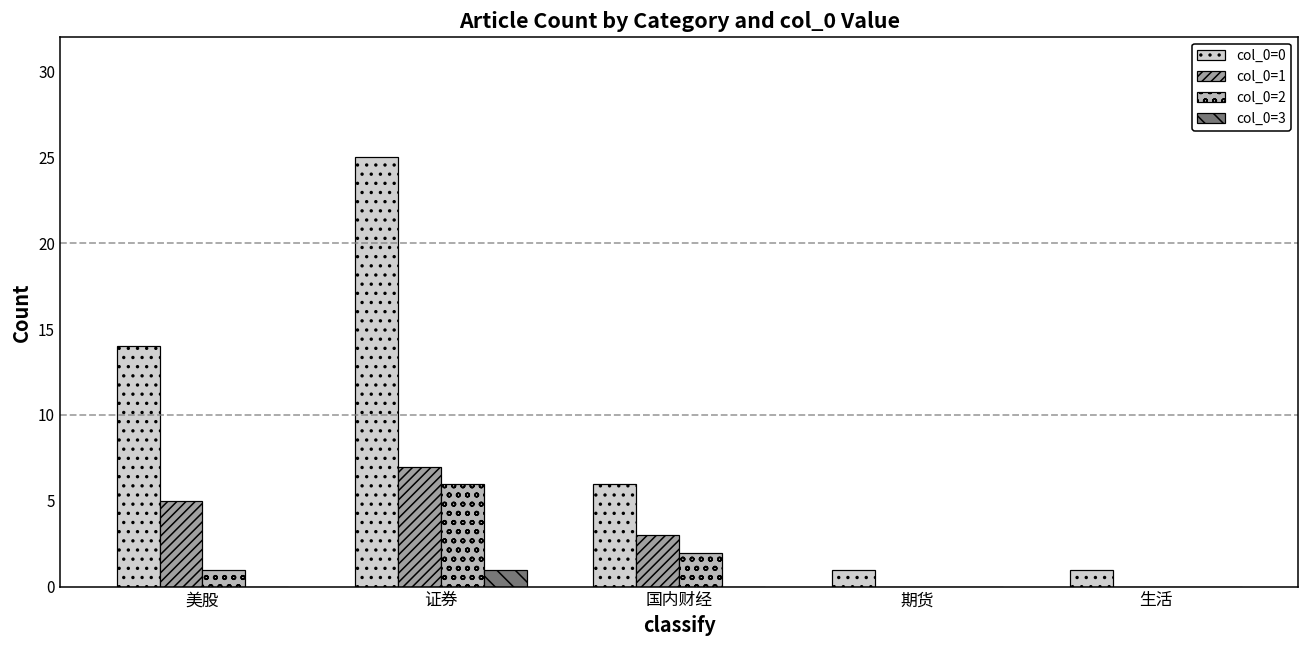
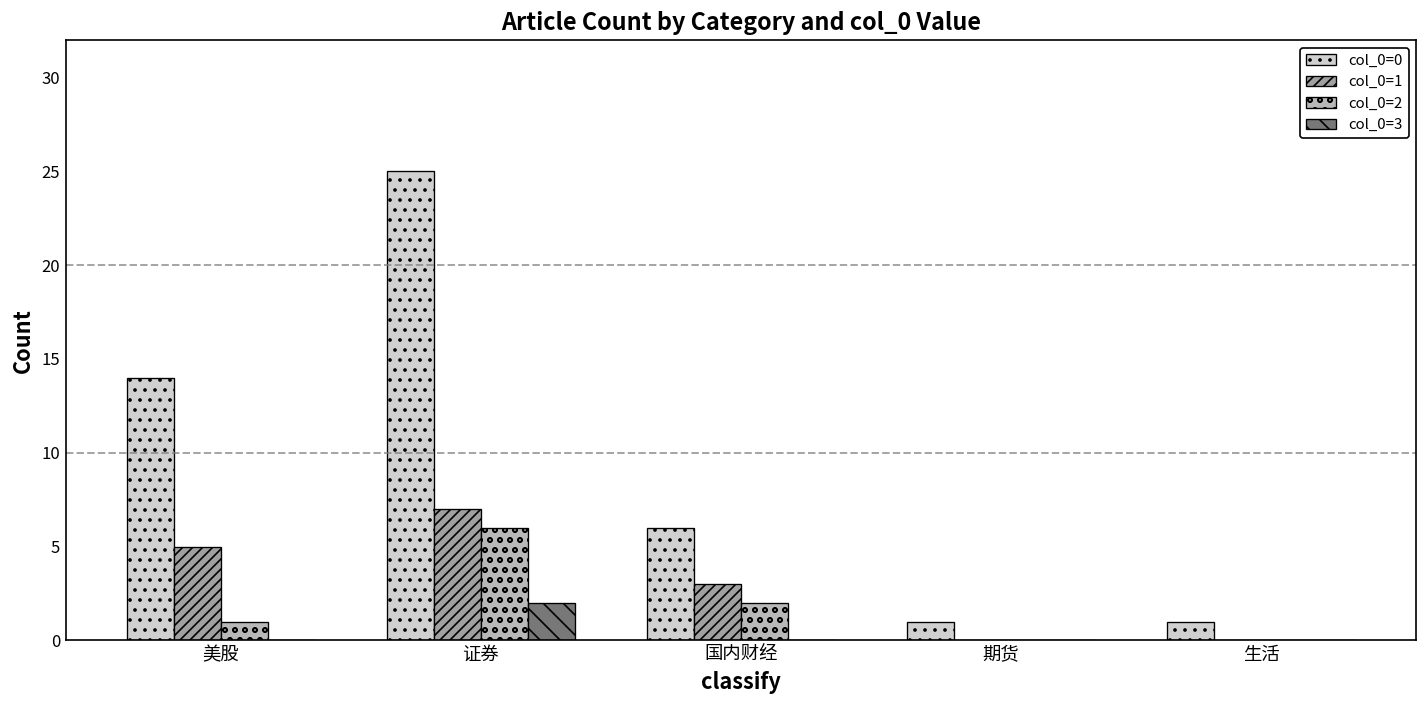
  {
    "col_0=3": {
      "美股": 0,
-     "证券": 1,
+     "证券": 2,
      "国内财经": 0,
      "期货": 0,
      "生活": 0
    }
  }
